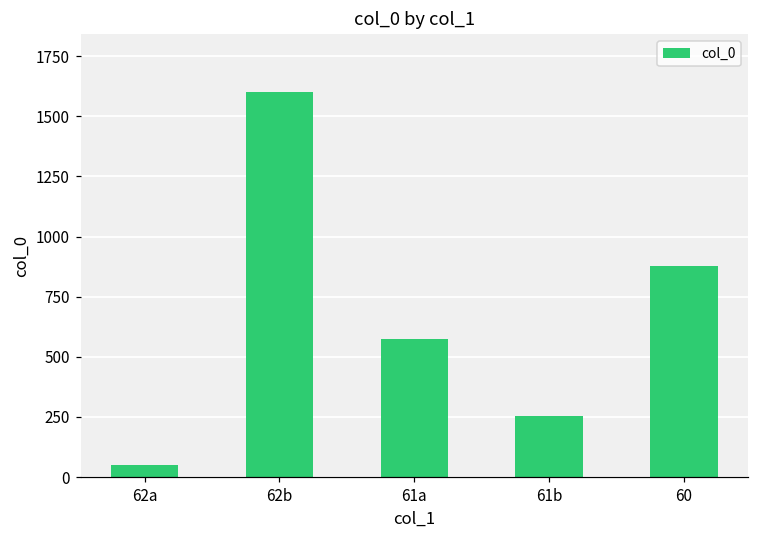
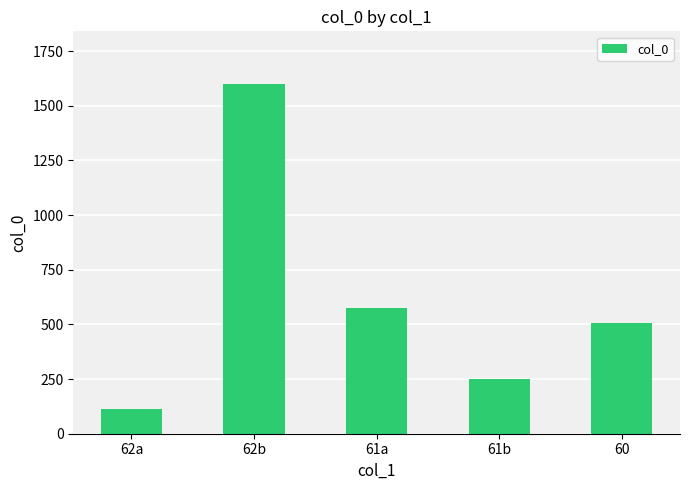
  {
-   "62a": 50,
+   "62a": 110,
    "62b": 1600,
    "61a": 580,
    "61b": 250,
-   "60": 880
+   "60": 510
  }
